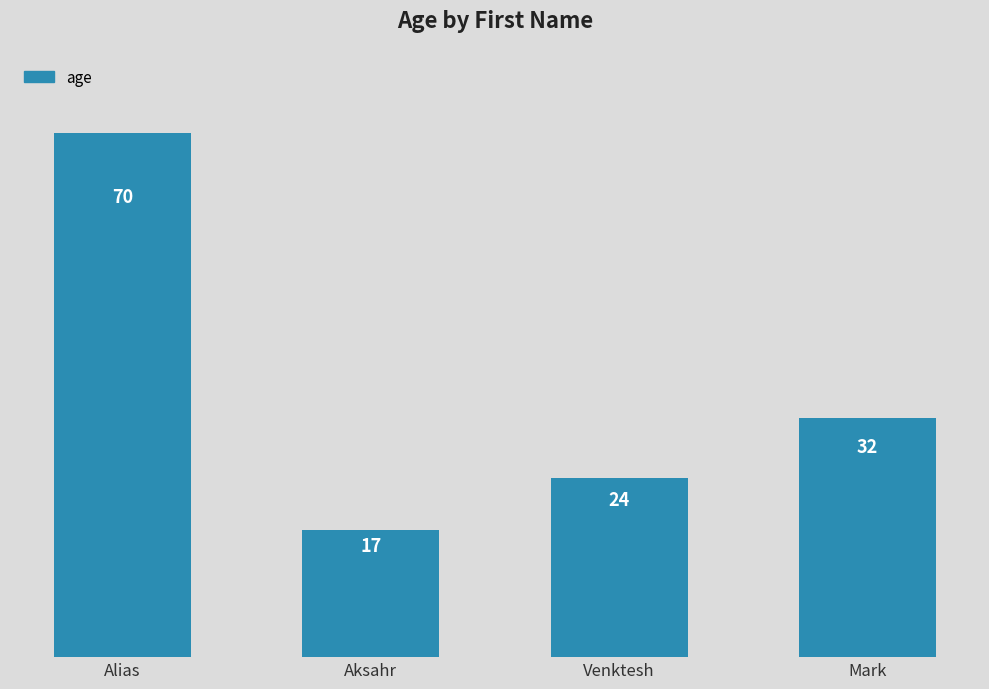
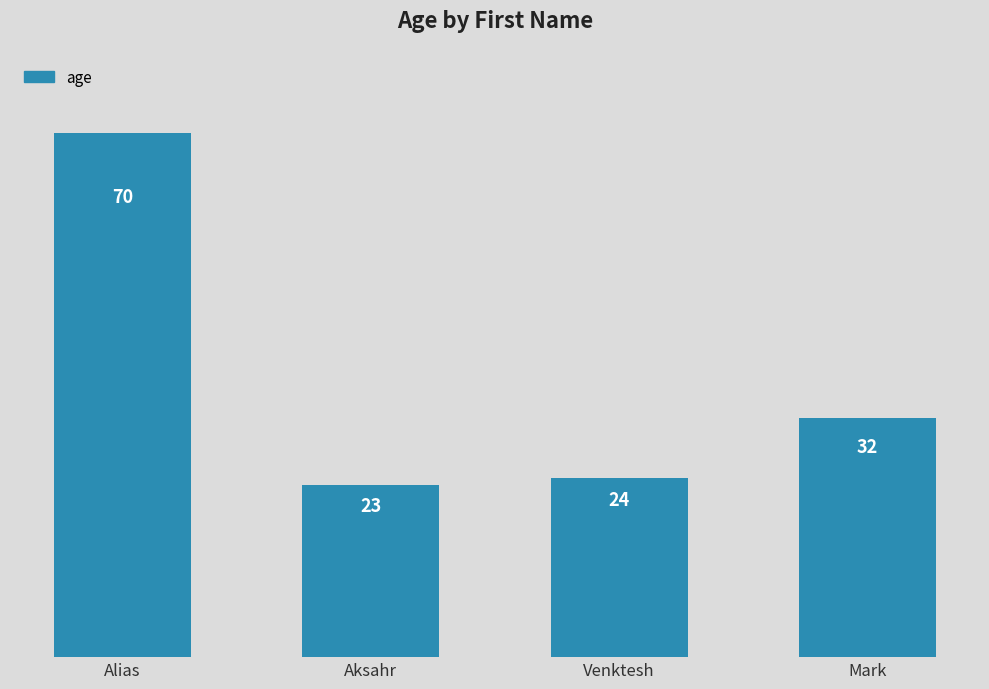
  {
    "Alias": 70,
-   "Aksahr": 17,
+   "Aksahr": 23,
    "Venktesh": 24,
    "Mark": 32
  }
